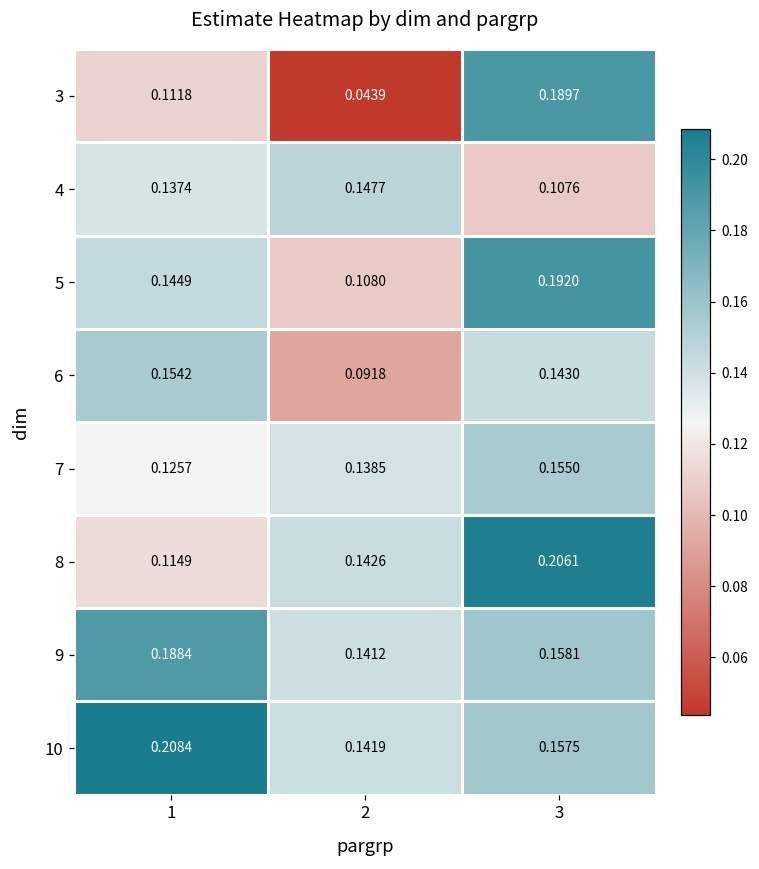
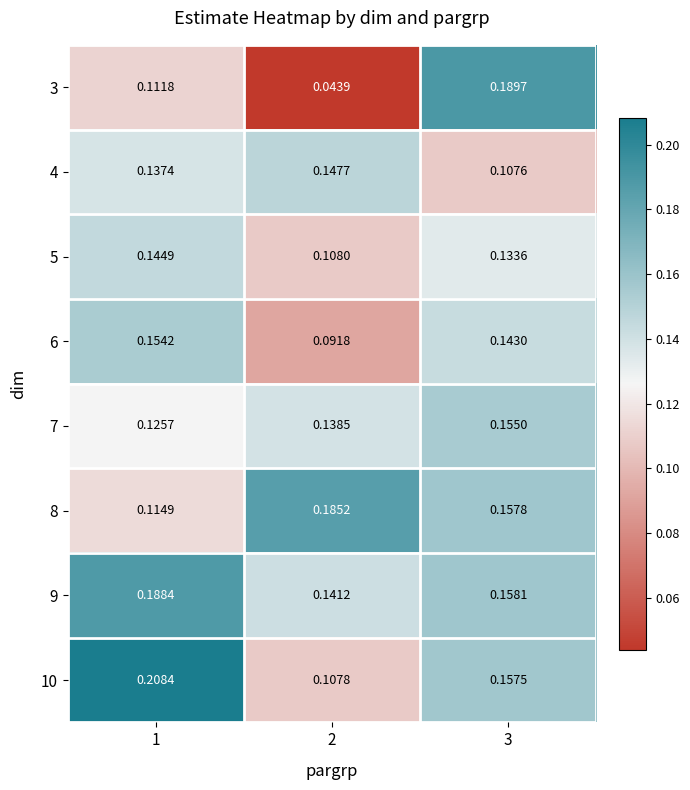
  {
    "3": {
      "1": 0.1118,
      "2": 0.0439,
      "3": 0.1897
    },
    "4": {
      "1": 0.1374,
      "2": 0.1477,
      "3": 0.1076
    },
    "5": {
      "1": 0.1449,
      "2": 0.1080,
-     "3": 0.1920
+     "3": 0.1336
    },
    "6": {
      "1": 0.1542,
      "2": 0.0918,
      "3": 0.1430
    },
    "7": {
      "1": 0.1257,
      "2": 0.1385,
      "3": 0.1550
    },
    "8": {
      "1": 0.1149,
-     "2": 0.1426,
-     "3": 0.2061
+     "2": 0.1852,
+     "3": 0.1578
    },
    "9": {
      "1": 0.1884,
      "2": 0.1412,
      "3": 0.1581
    },
    "10": {
      "1": 0.2084,
-     "2": 0.1419,
+     "2": 0.1078,
      "3": 0.1575
    }
  }
